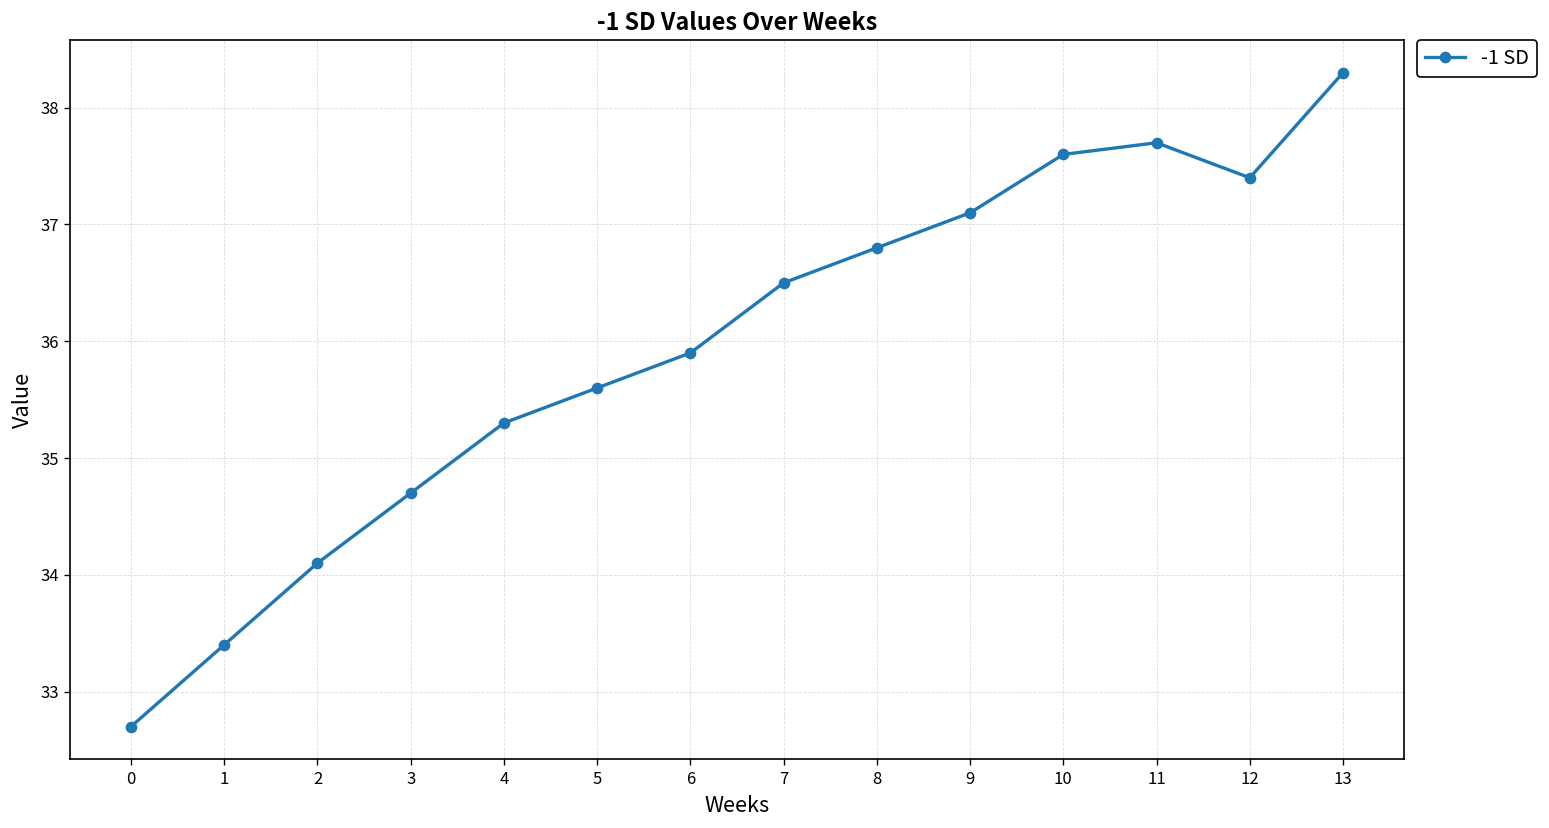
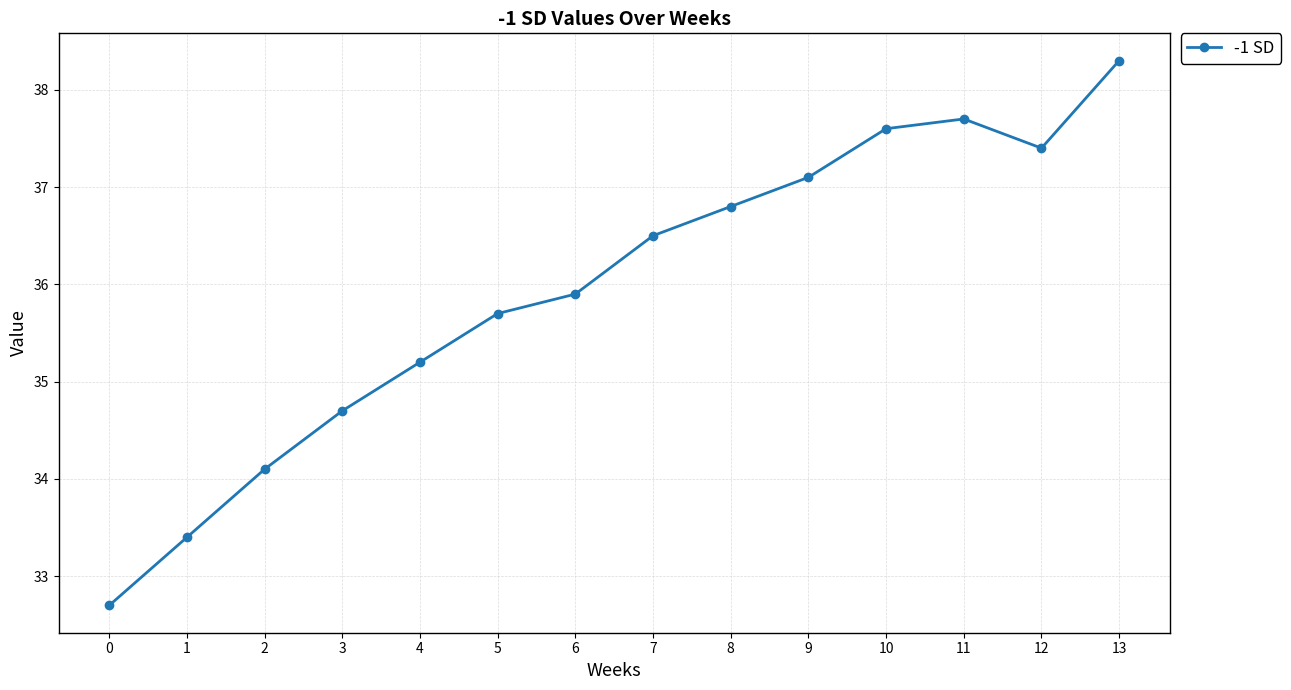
  {
    "0": 32.7,
    "1": 33.4,
    "2": 34.1,
    "3": 34.7,
-   "4": 35.3,
-   "5": 35.6,
+   "4": 35.2,
+   "5": 35.7,
    "6": 35.9,
    "7": 36.5,
    "8": 36.8,
    "9": 37.1,
    "10": 37.6,
    "11": 37.7,
    "12": 37.4,
    "13": 38.3
  }
